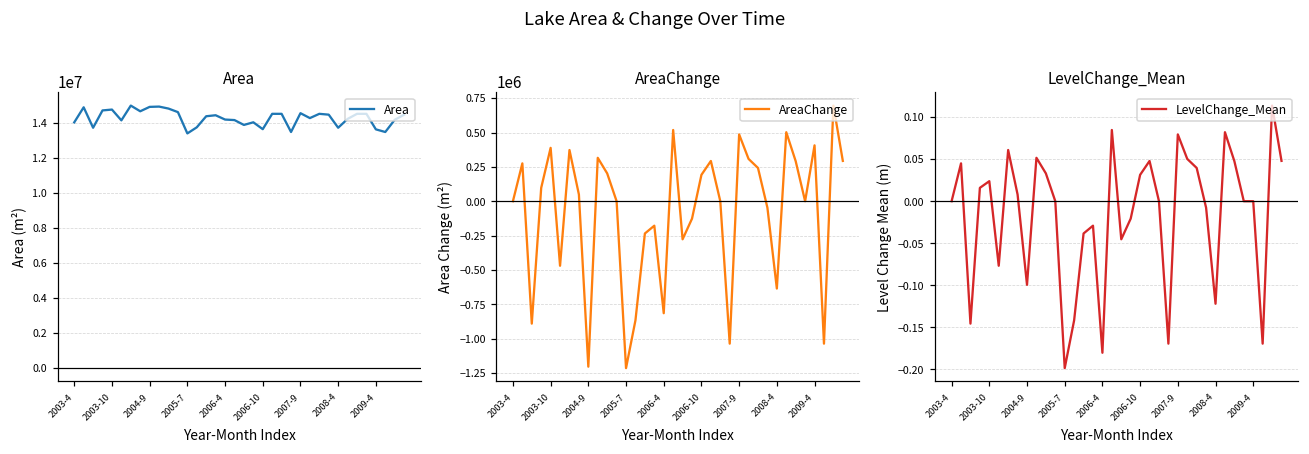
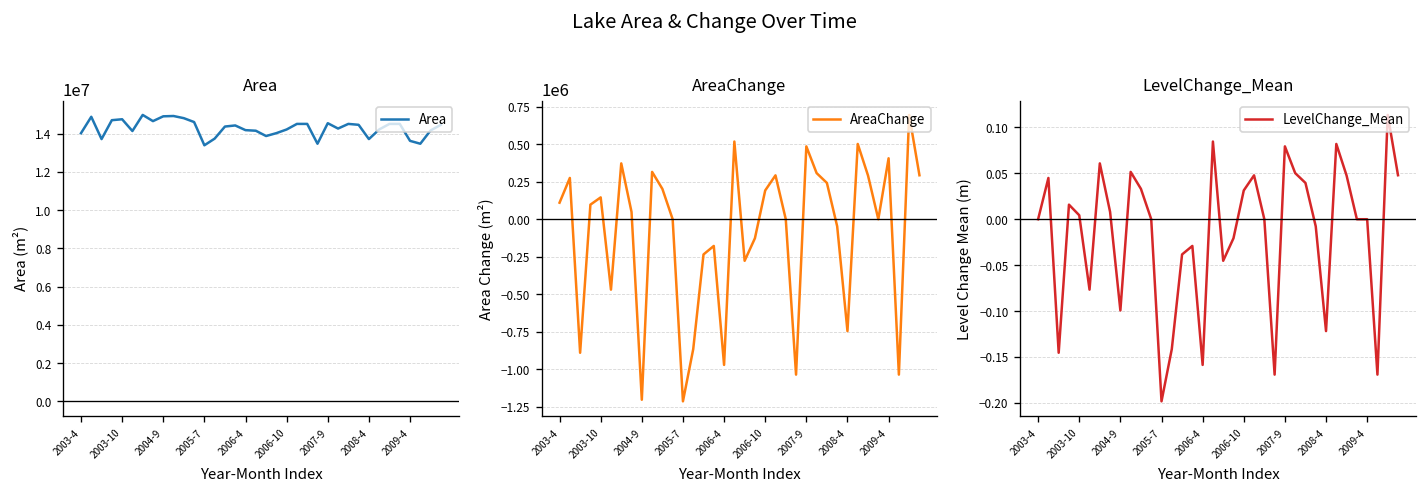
  {
    "Area": {
      "2003-4": 14000000,
      "2003-10": 14800000,
      "2004-9": 14900000,
      "2005-7": 13400000,
      "2006-4": 14200000,
-     "2006-10": 13600000,
+     "2006-10": 14200000,
      "2007-9": 14500000,
      "2008-4": 13700000,
      "2009-4": 13600000
    },
    "AreaChange": {
-     "2003-4": 0,
-     "2003-10": 390000,
+     "2003-4": 110000,
+     "2003-10": 150000,
      "2004-9": -1200000,
      "2005-7": -1220000,
-     "2006-4": -820000,
+     "2006-4": -970000,
      "2006-10": 190000,
      "2007-9": 490000,
-     "2008-4": -640000,
+     "2008-4": -750000,
      "2009-4": 410000
    },
    "LevelChange_Mean": {
      "2003-4": 0.00,
-     "2003-10": 0.02,
+     "2003-10": 0.00,
      "2004-9": -0.10,
      "2005-7": -0.20,
-     "2006-4": -0.18,
+     "2006-4": -0.16,
      "2006-10": 0.03,
      "2007-9": 0.08,
      "2008-4": -0.12,
      "2009-4": 0.00
    }
  }
